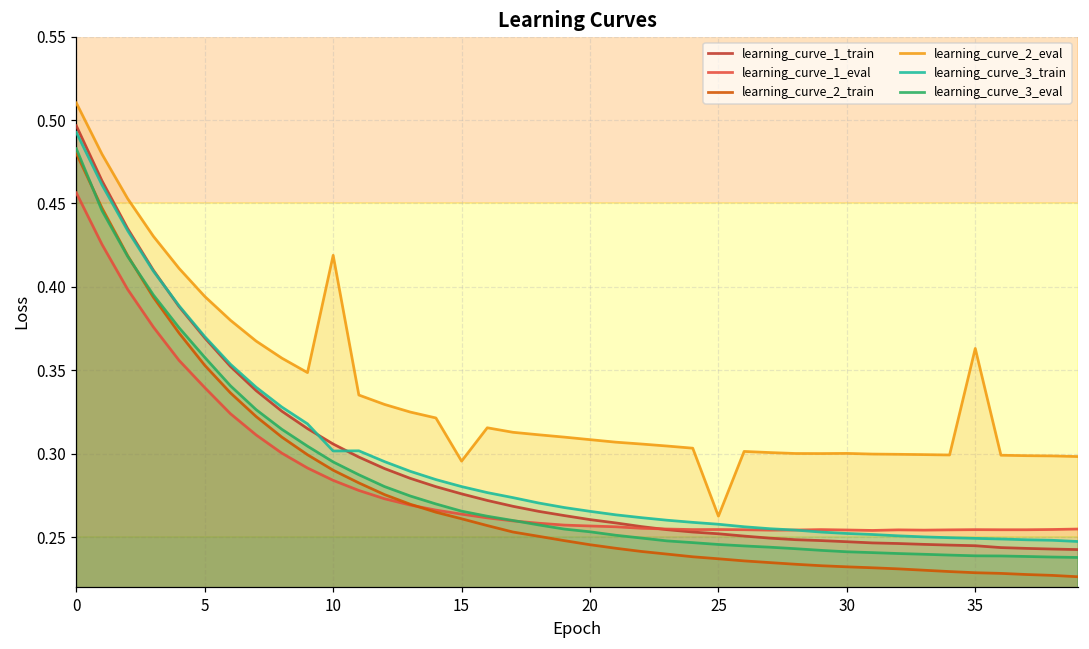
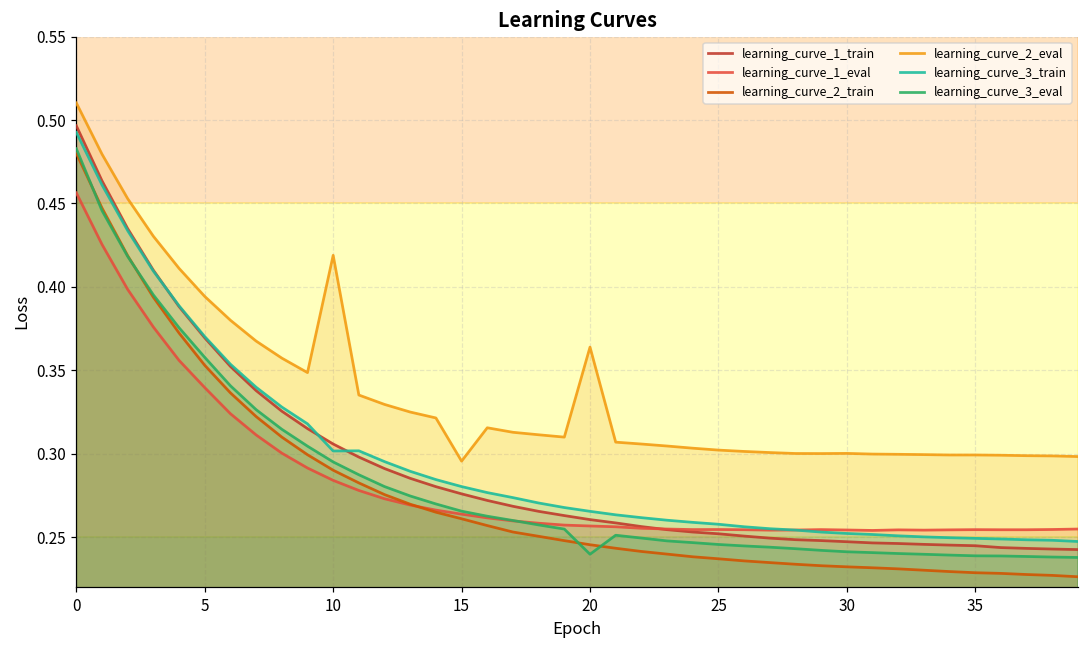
  {
    "learning_curve_2_eval": {
      "0": 0.510,
      "5": 0.394,
      "10": 0.419,
      "15": 0.296,
-     "20": 0.308,
-     "25": 0.262,
+     "20": 0.364,
+     "25": 0.302,
      "30": 0.300,
-     "35": 0.363
+     "35": 0.299
    },
    "learning_curve_3_train": {
      "0": 0.493,
      "10": 0.302,
      "15": 0.280,
      "20": 0.265,
      "25": 0.258,
      "30": 0.252,
      "35": 0.249
    },
    "learning_curve_3_eval": {
      "0": 0.483,
      "5": 0.358,
      "10": 0.295,
      "15": 0.266,
-     "20": 0.253,
+     "20": 0.240,
      "25": 0.246,
      "30": 0.241,
      "35": 0.239
    }
  }
